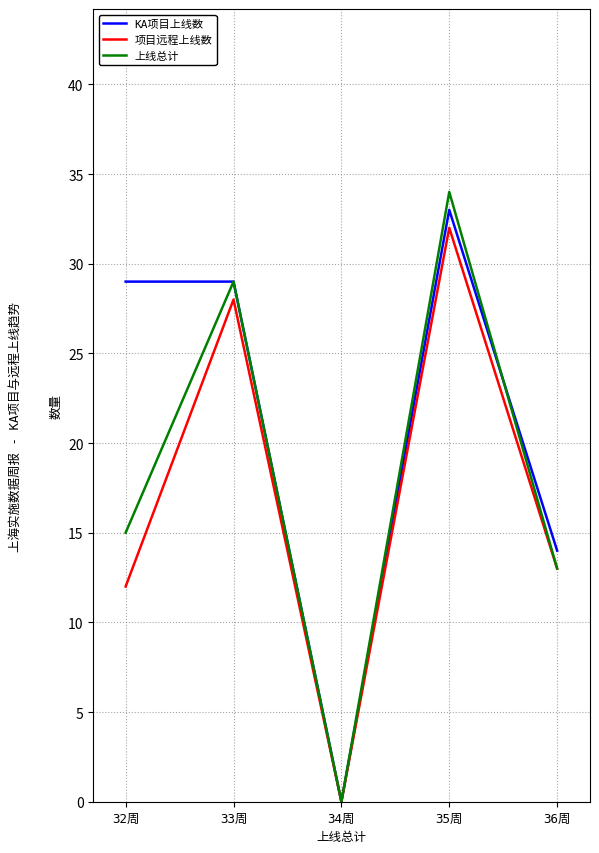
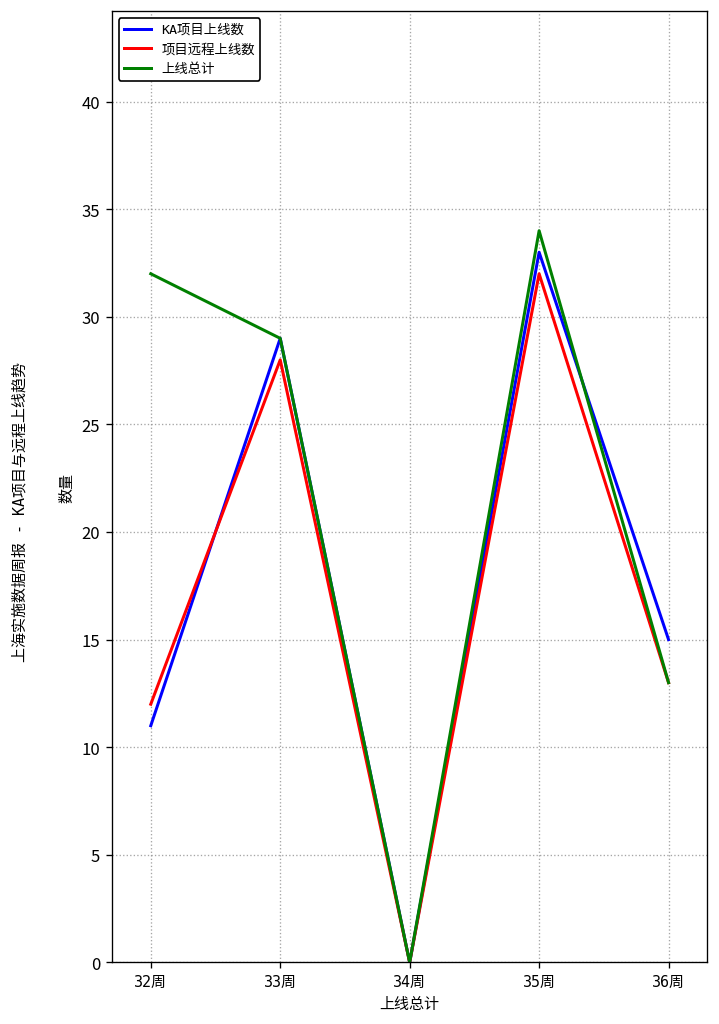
  {
    "KA项目上线数": {
-     "32周": 29,
+     "32周": 11,
      "35周": 33,
-     "36周": 14
+     "36周": 15
    },
    "项目远程上线数": {
      "32周": 12,
      "33周": 28,
      "35周": 32
    },
    "上线总计": {
-     "32周": 15,
+     "32周": 32,
      "35周": 34
    }
  }
